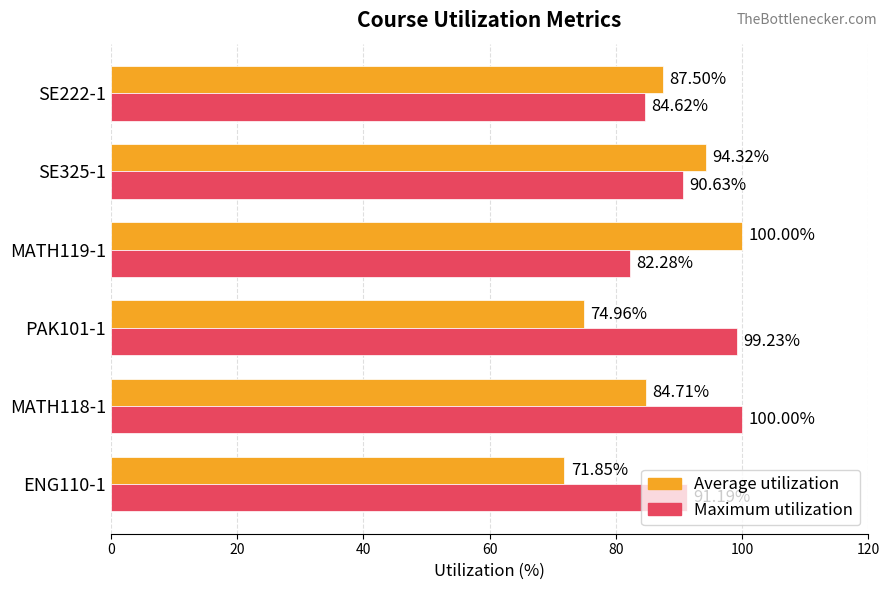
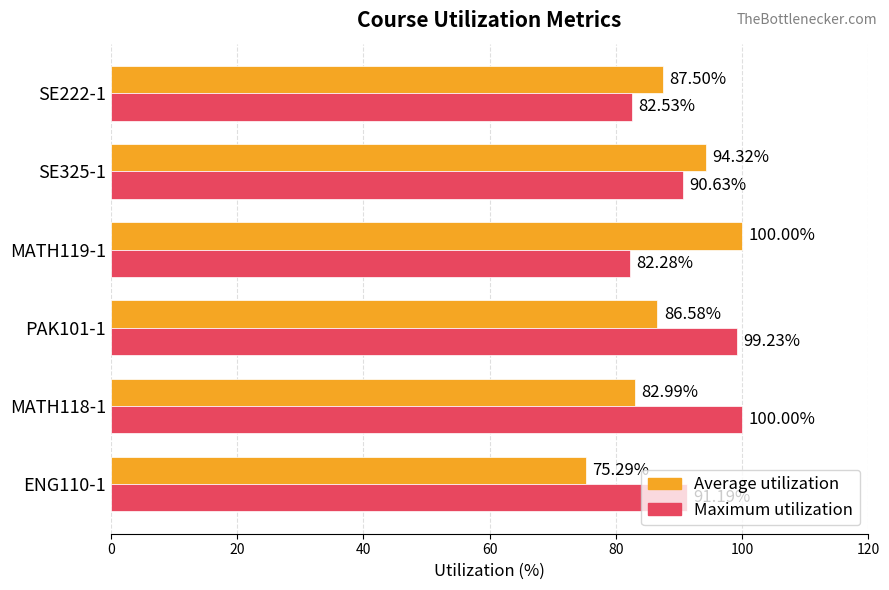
  {
    "Average utilization": {
      "SE222-1": "87.50%",
      "SE325-1": "94.32%",
      "MATH119-1": "100.00%",
-     "PAK101-1": "74.96%",
-     "MATH118-1": "84.71%",
-     "ENG110-1": "71.85%"
+     "PAK101-1": "86.58%",
+     "MATH118-1": "82.99%",
+     "ENG110-1": "75.29%"
    },
    "Maximum utilization": {
-     "SE222-1": "84.62%",
+     "SE222-1": "82.53%",
      "SE325-1": "90.63%",
      "MATH119-1": "82.28%",
      "PAK101-1": "99.23%",
      "MATH118-1": "100.00%"
    }
  }
